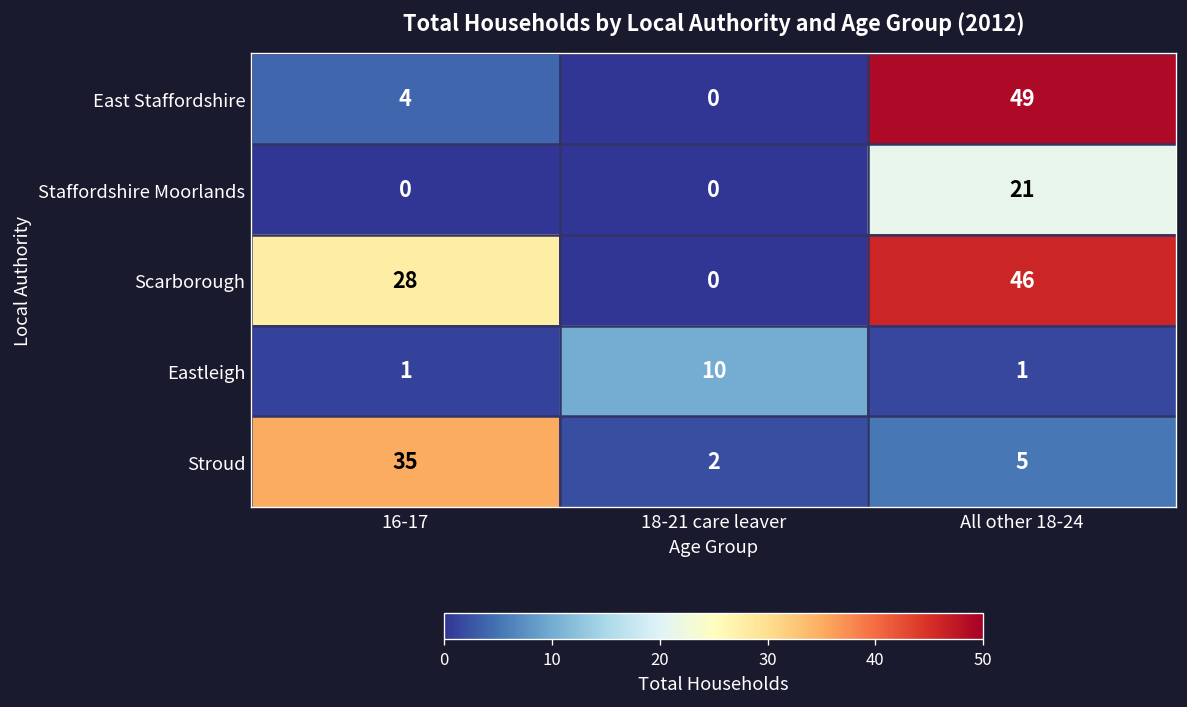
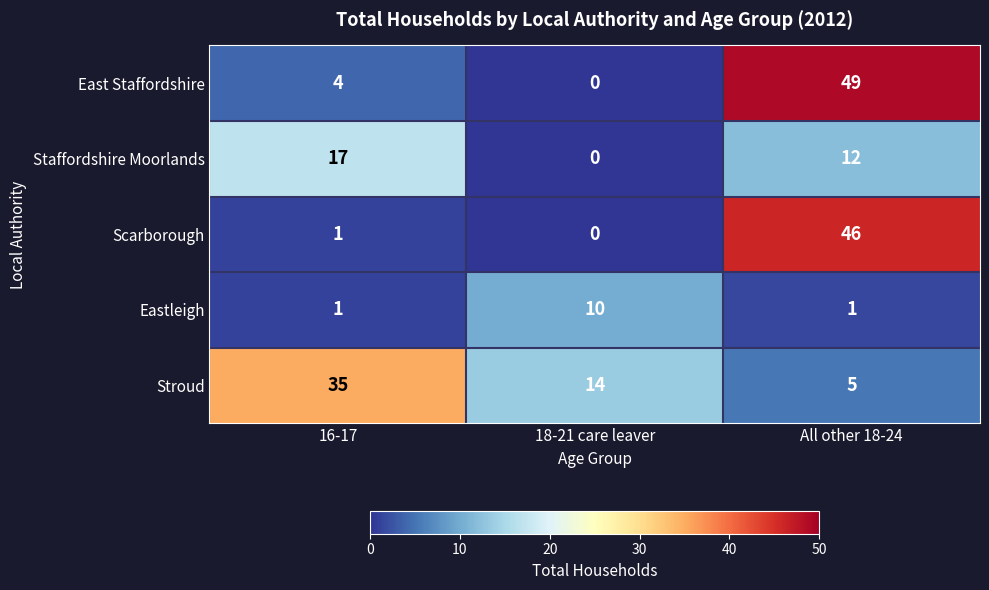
  {
    "East Staffordshire": {
      "16-17": 4,
      "18-21 care leaver": 0,
      "All other 18-24": 49
    },
    "Staffordshire Moorlands": {
-     "16-17": 0,
+     "16-17": 17,
      "18-21 care leaver": 0,
-     "All other 18-24": 21
+     "All other 18-24": 12
    },
    "Scarborough": {
-     "16-17": 28,
+     "16-17": 1,
      "18-21 care leaver": 0,
      "All other 18-24": 46
    },
    "Eastleigh": {
      "16-17": 1,
      "18-21 care leaver": 10,
      "All other 18-24": 1
    },
    "Stroud": {
      "16-17": 35,
-     "18-21 care leaver": 2,
+     "18-21 care leaver": 14,
      "All other 18-24": 5
    }
  }
